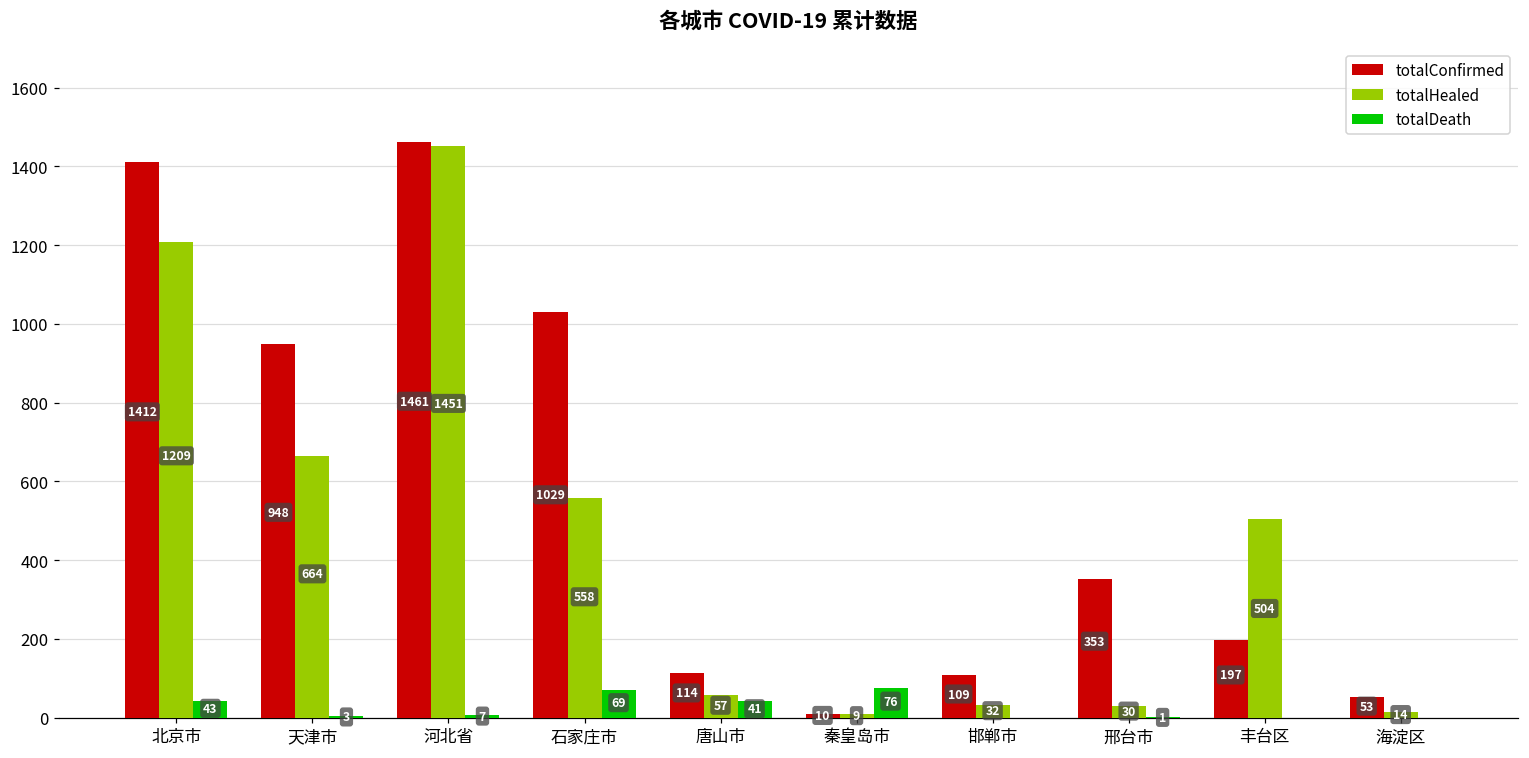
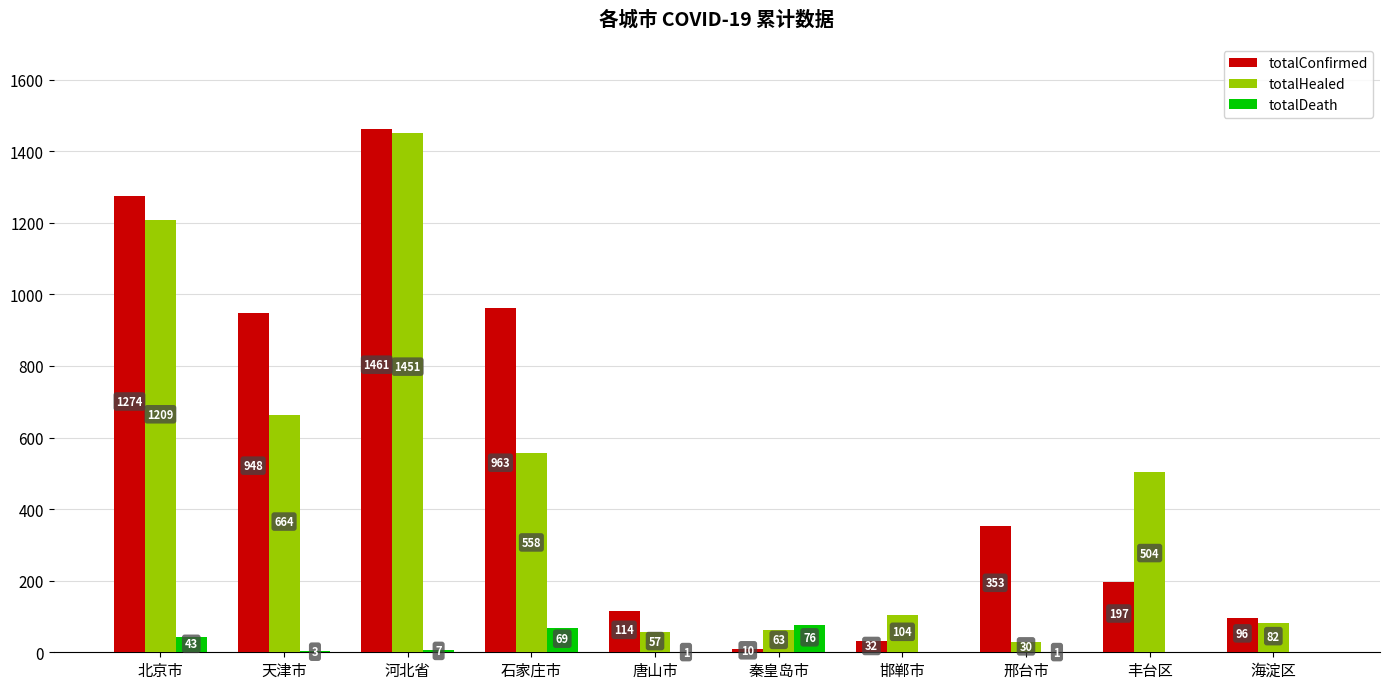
  {
    "totalConfirmed": {
-     "北京市": 1412,
-     "石家庄市": 1029,
-     "邯郸市": 109,
-     "海淀区": 53
+     "北京市": 1274,
+     "石家庄市": 963,
+     "邯郸市": 32,
+     "海淀区": 96
    },
    "totalHealed": {
-     "秦皇岛市": 9,
-     "邯郸市": 32,
-     "海淀区": 14
+     "秦皇岛市": 63,
+     "邯郸市": 104,
+     "海淀区": 82
    },
    "totalDeath": {
-     "唐山市": 41
+     "唐山市": 1
    }
  }
